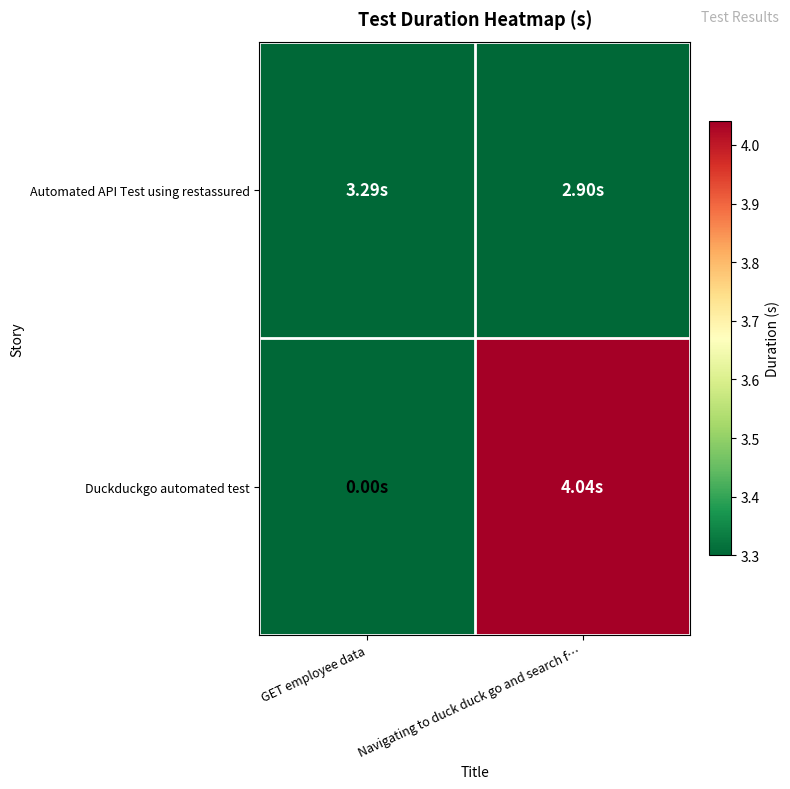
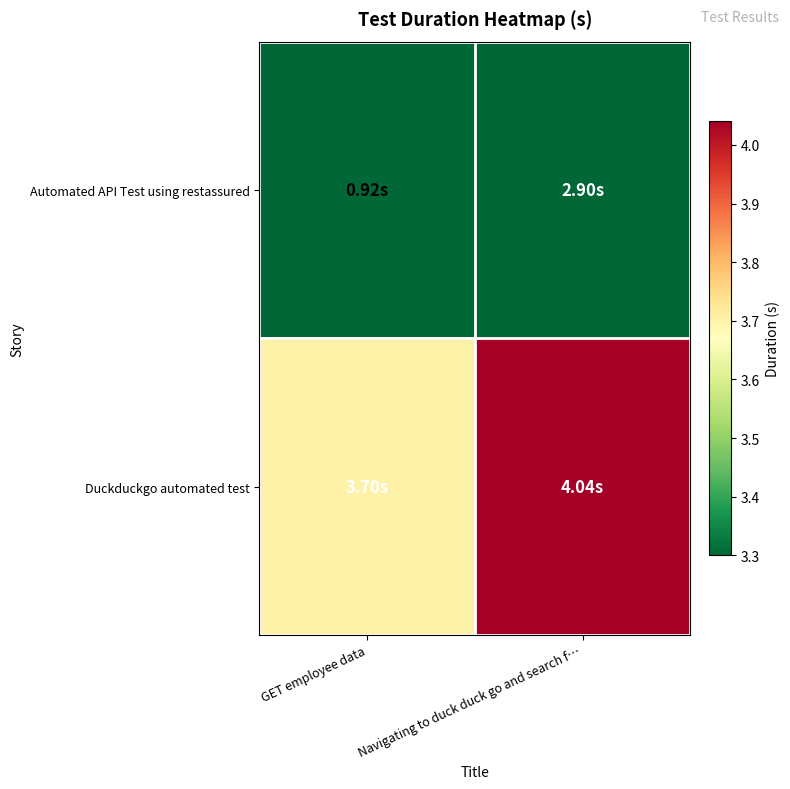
  {
    "Automated API Test using restassured": {
-     "GET employee data": "3.29s",
+     "GET employee data": "0.92s",
      "Navigating to duck duck go and search f…": "2.90s"
    },
    "Duckduckgo automated test": {
-     "GET employee data": "0.00s",
+     "GET employee data": "3.70s",
      "Navigating to duck duck go and search f…": "4.04s"
    }
  }
